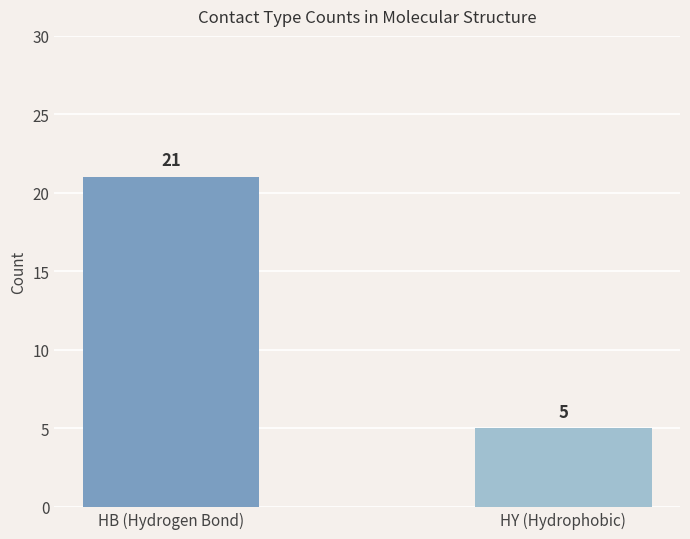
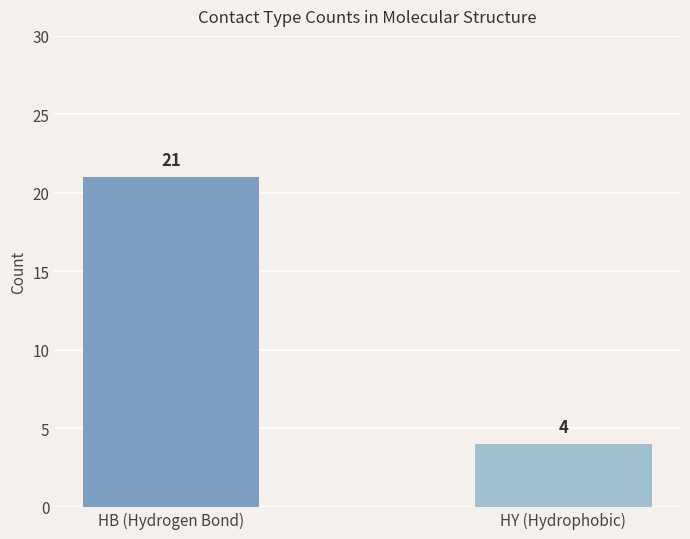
  {
    "HB (Hydrogen Bond)": 21,
-   "HY (Hydrophobic)": 5
+   "HY (Hydrophobic)": 4
  }
